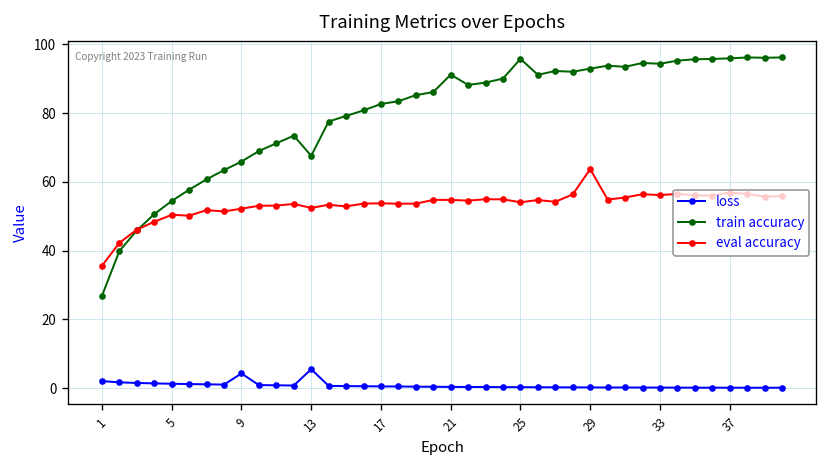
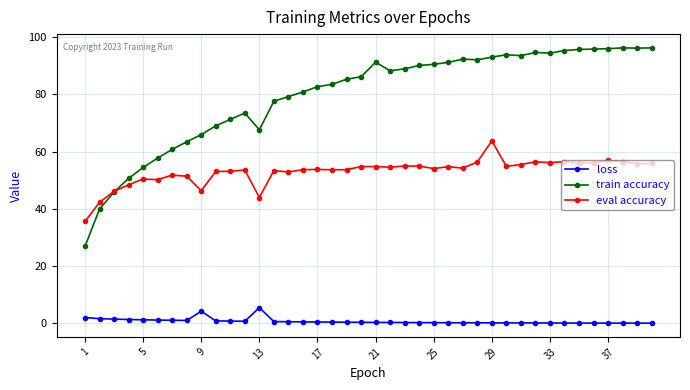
  {
    "loss": {
      "1": 2,
      "5": 1,
      "9": 4,
      "13": 6,
      "17": 0,
      "21": 0,
      "25": 0,
      "29": 0,
      "33": 0,
      "37": 0
    },
    "train accuracy": {
      "1": 27,
      "5": 54,
      "9": 66,
      "13": 68,
      "17": 83,
      "21": 91,
-     "25": 96,
+     "25": 90,
      "29": 93,
      "33": 94,
      "37": 96
    },
    "eval accuracy": {
      "1": 36,
      "5": 50,
-     "9": 52,
-     "13": 52,
+     "9": 46,
+     "13": 44,
      "17": 54,
      "21": 55,
      "25": 54,
      "29": 64,
      "33": 56,
      "37": 57
    }
  }
